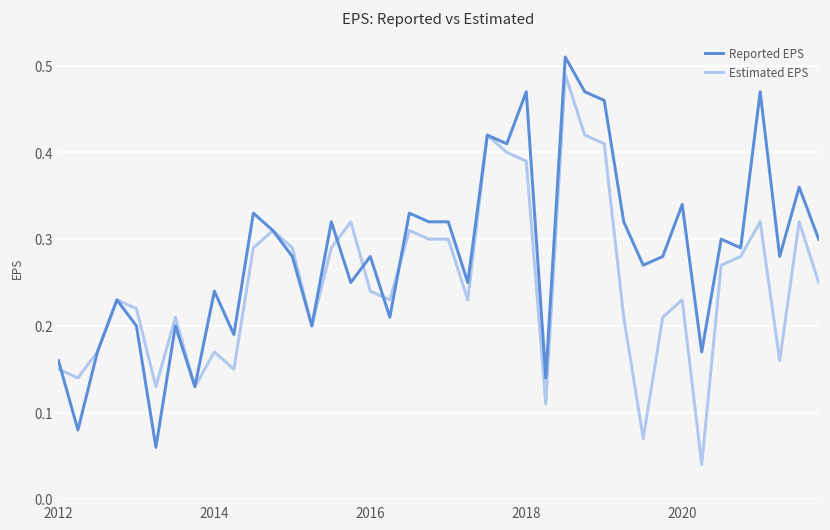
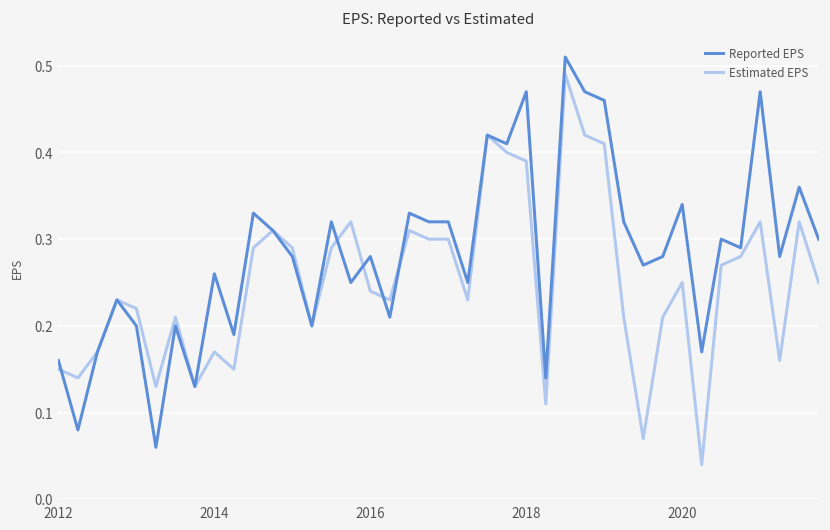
  {
    "Reported EPS": {
      "2012": 0.16,
-     "2014": 0.24,
+     "2014": 0.26,
      "2016": 0.28,
      "2018": 0.47,
      "2020": 0.34
    },
    "Estimated EPS": {
      "2012": 0.15,
      "2014": 0.17,
      "2016": 0.24,
      "2018": 0.39,
-     "2020": 0.23
+     "2020": 0.25
    }
  }
